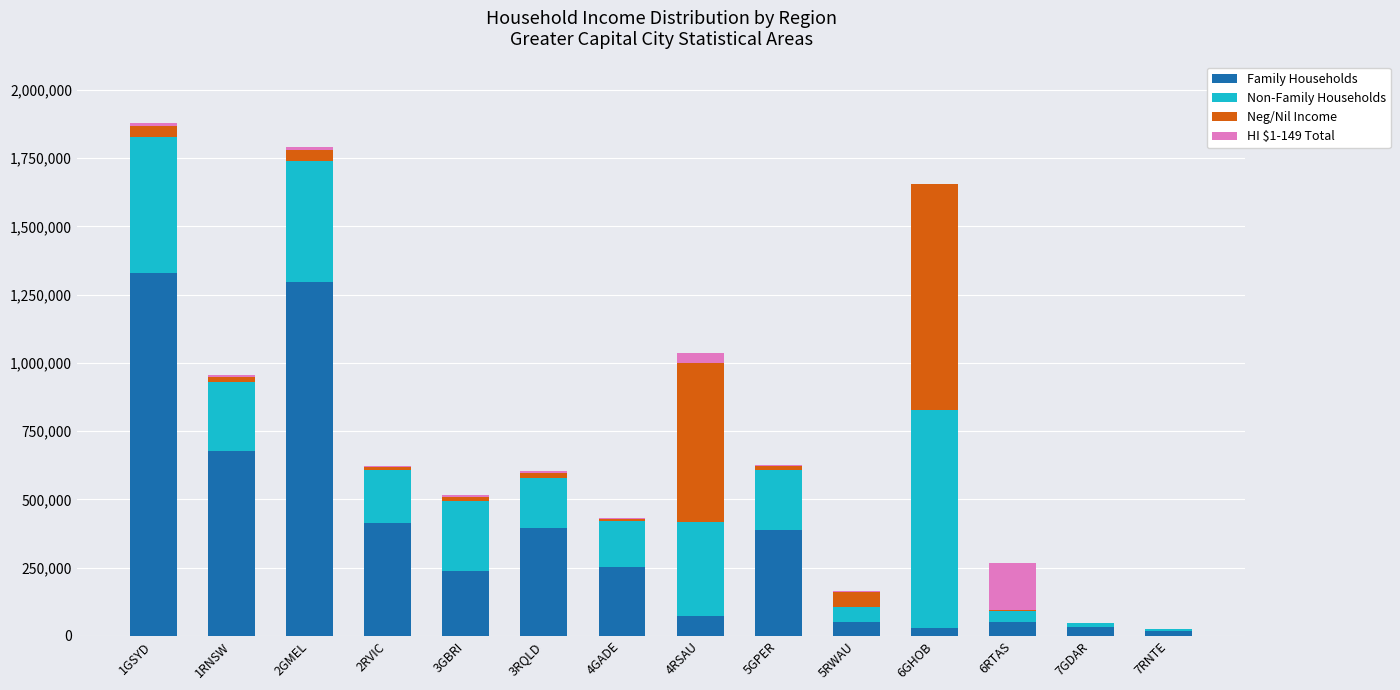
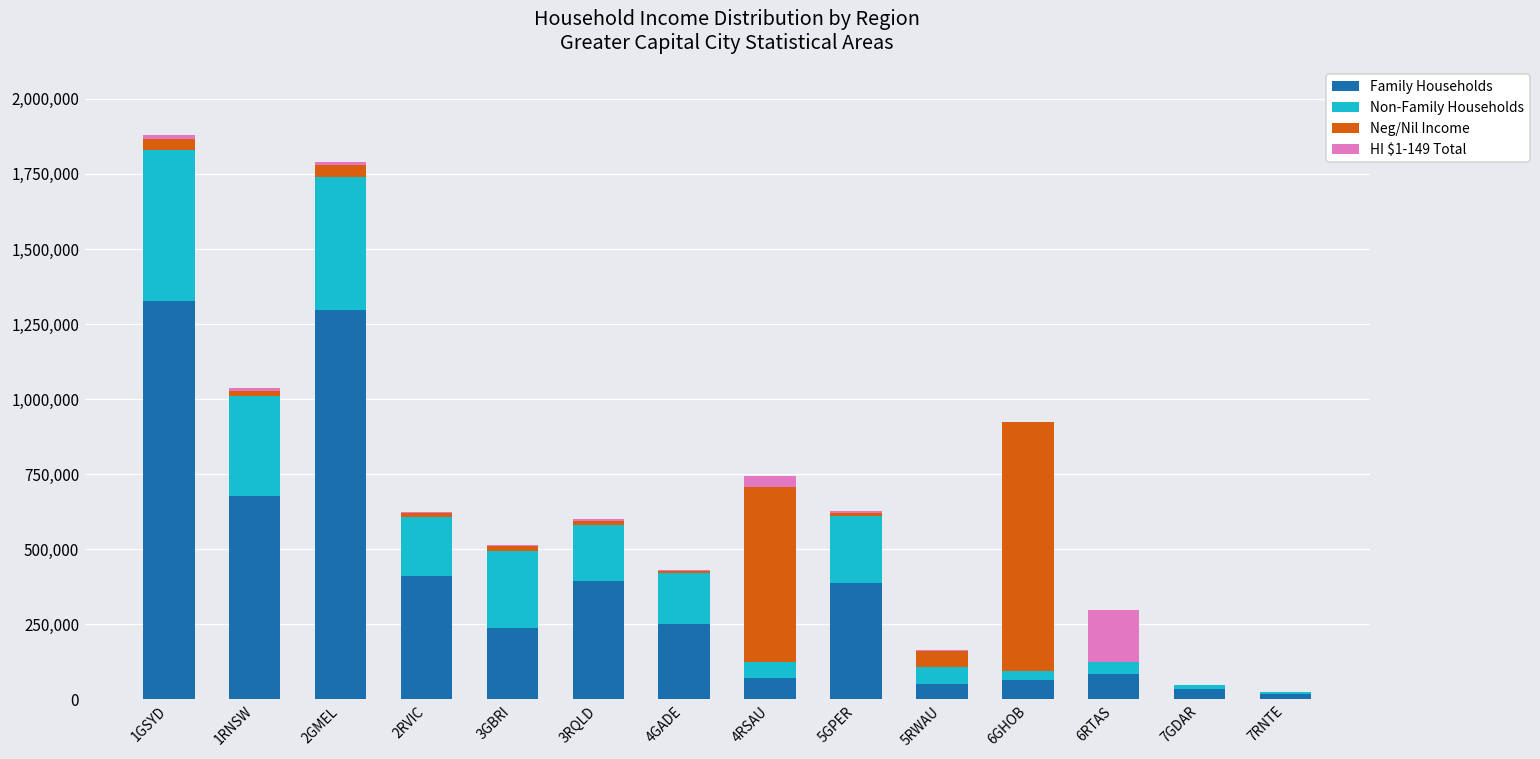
  {
    "Family Households": {
      "1GSYD": "1,330,000",
      "1RNSW": "680,000",
      "2GMEL": "1,300,000",
      "2RVIC": "410,000",
      "3GBRI": "240,000",
      "3RQLD": "390,000",
      "4GADE": "250,000",
      "4RSAU": "70,000",
      "5GPER": "390,000",
      "5RWAU": "50,000",
-     "6GHOB": "30,000",
-     "6RTAS": "50,000",
+     "6GHOB": "60,000",
+     "6RTAS": "80,000",
      "7GDAR": "30,000",
      "7RNTE": "20,000"
    },
    "Non-Family Households": {
      "1GSYD": "500,000",
-     "1RNSW": "250,000",
+     "1RNSW": "330,000",
      "2GMEL": "450,000",
      "2RVIC": "200,000",
      "3GBRI": "260,000",
      "3RQLD": "190,000",
      "4GADE": "170,000",
-     "4RSAU": "340,000",
+     "4RSAU": "50,000",
      "5GPER": "220,000",
      "5RWAU": "60,000",
-     "6GHOB": "800,000",
+     "6GHOB": "30,000",
      "6RTAS": "40,000",
      "7GDAR": "10,000"
    },
    "Neg/Nil Income": {
      "1GSYD": "40,000",
      "1RNSW": "20,000",
      "2GMEL": "40,000",
      "2RVIC": "10,000",
      "3GBRI": "10,000",
      "3RQLD": "20,000",
      "4RSAU": "580,000",
      "5GPER": "10,000",
      "5RWAU": "50,000",
      "6GHOB": "830,000"
    },
    "HI $1-149 Total": {
      "1GSYD": "10,000",
      "2GMEL": "10,000",
      "4RSAU": "40,000",
      "6RTAS": "170,000"
    }
  }
